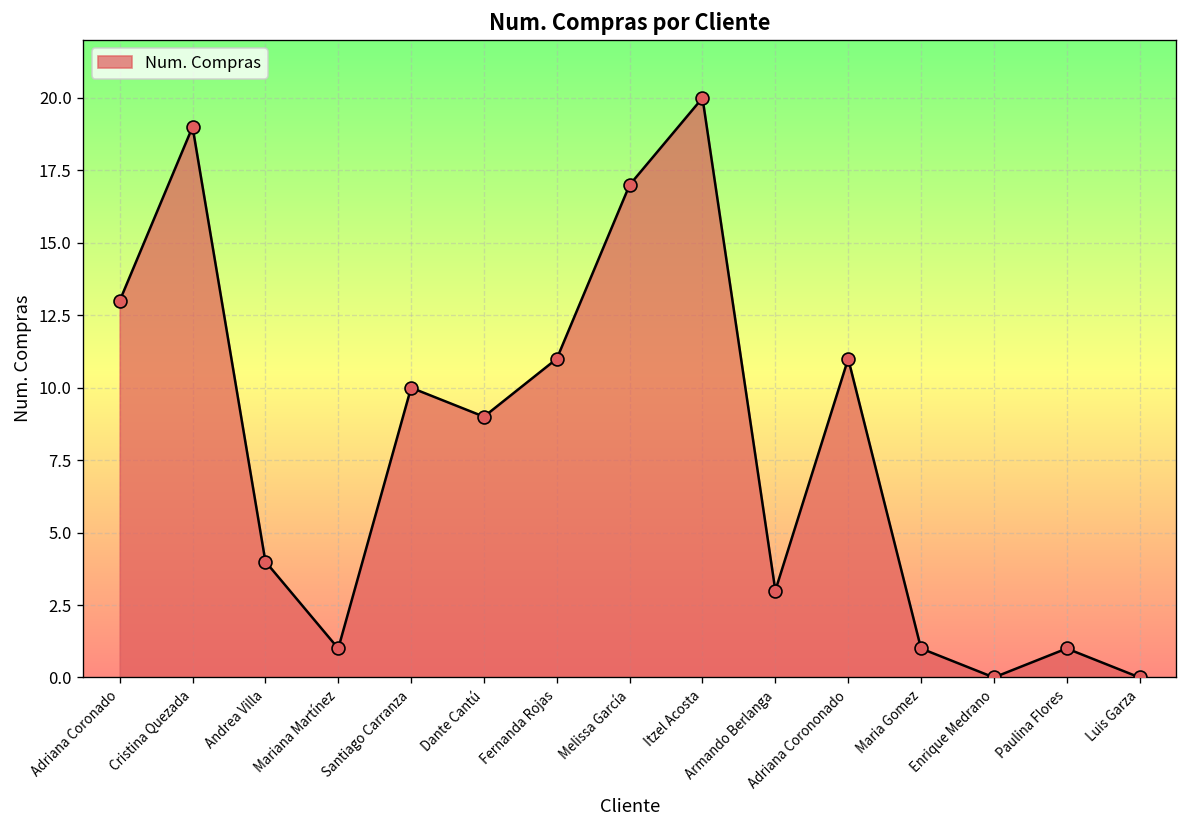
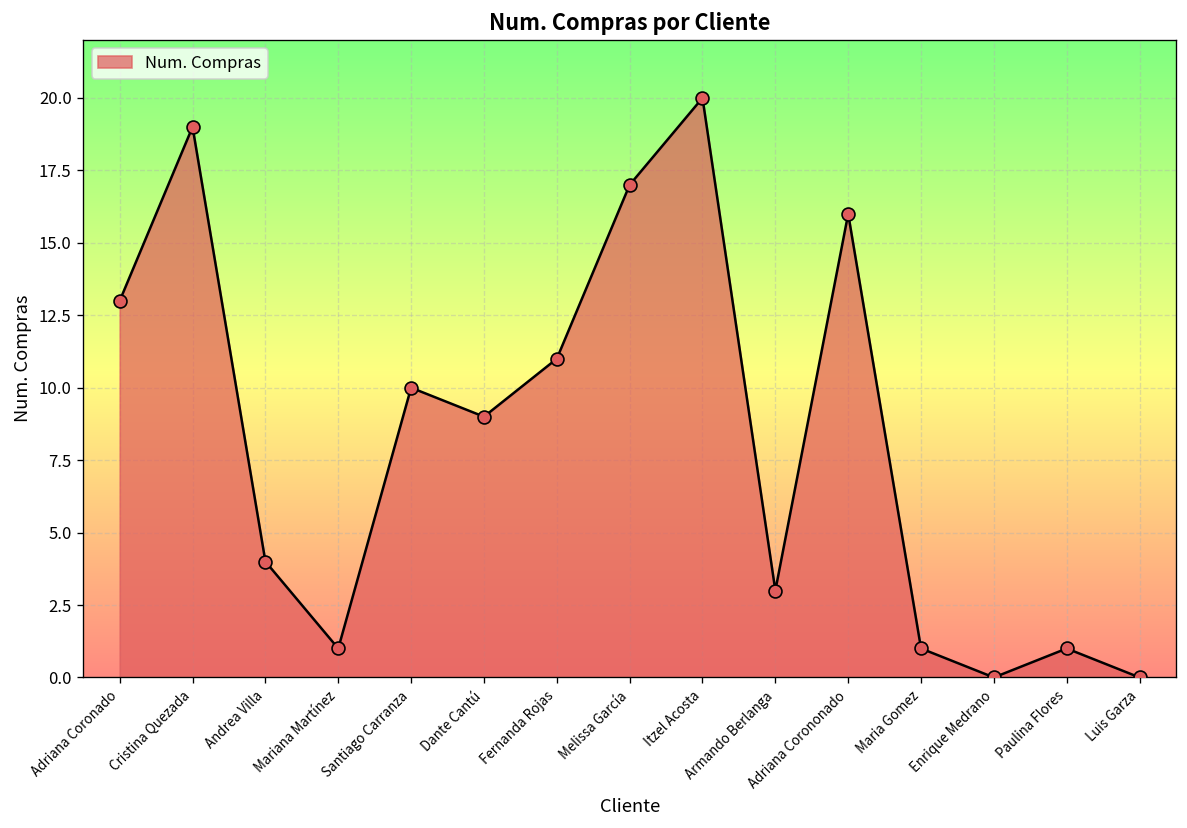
  {
    "Adriana Coronado": 13,
    "Cristina Quezada": 19,
    "Andrea Villa": 4,
    "Mariana Martínez": 1,
    "Santiago Carranza": 10,
    "Dante Cantú": 9,
    "Fernanda Rojas": 11,
    "Melissa García": 17,
    "Itzel Acosta": 20,
    "Armando Berlanga": 3,
-   "Adriana Corononado": 11,
+   "Adriana Corononado": 16,
    "Maria Gomez": 1,
    "Enrique Medrano": 0,
    "Paulina Flores": 1,
    "Luis Garza": 0
  }
